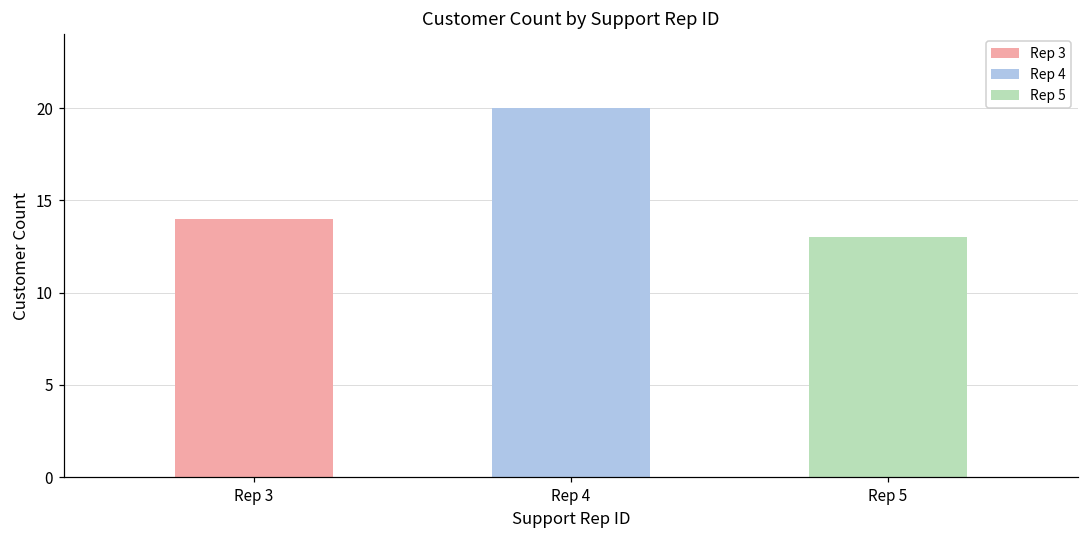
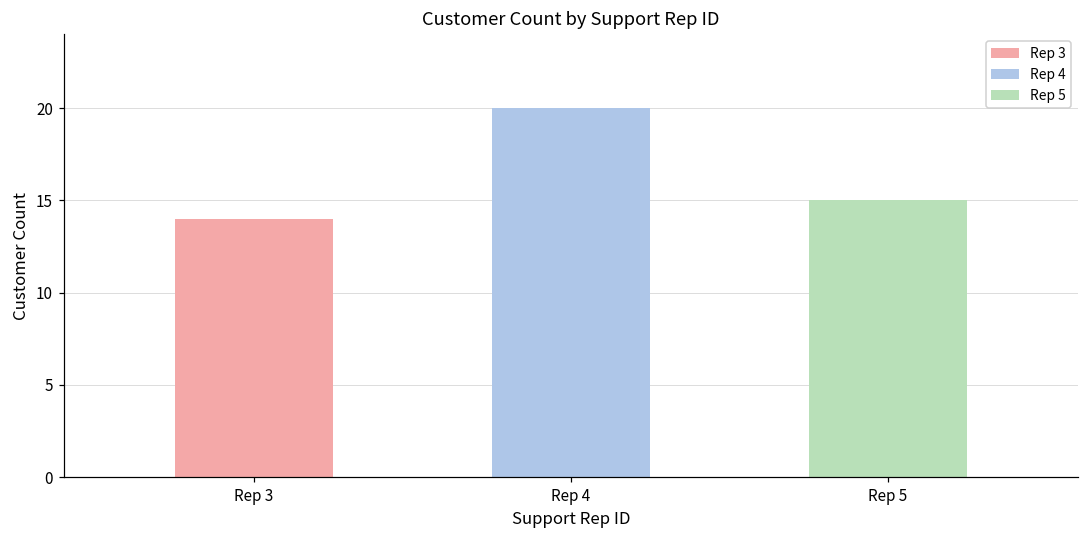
  {
    "Rep 3": 14,
    "Rep 4": 20,
-   "Rep 5": 13
+   "Rep 5": 15
  }
